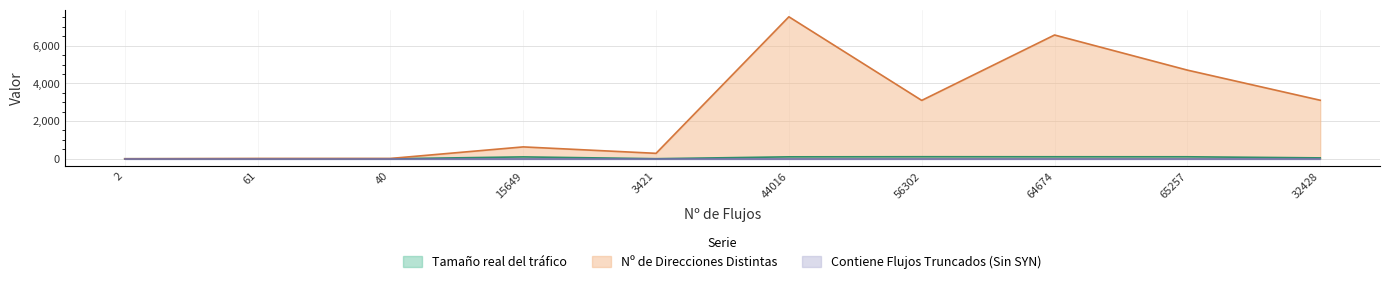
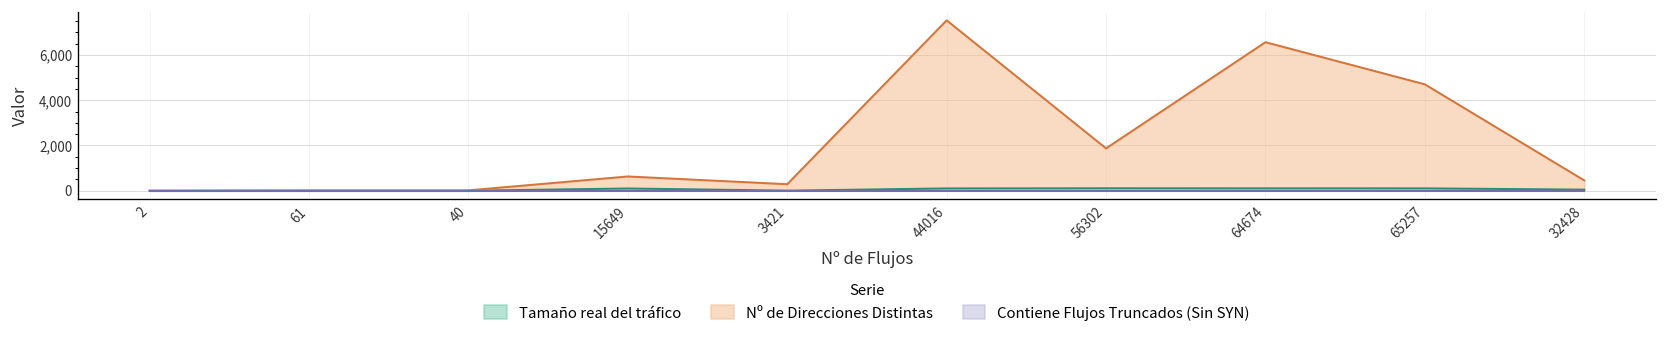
  {
    "Nº de Direcciones Distintas": {
      "15649": "600",
      "3421": "300",
      "44016": "7,500",
-     "56302": "3,100",
+     "56302": "1,900",
      "64674": "6,600",
      "65257": "4,700",
-     "32428": "3,100"
+     "32428": "500"
    }
  }
